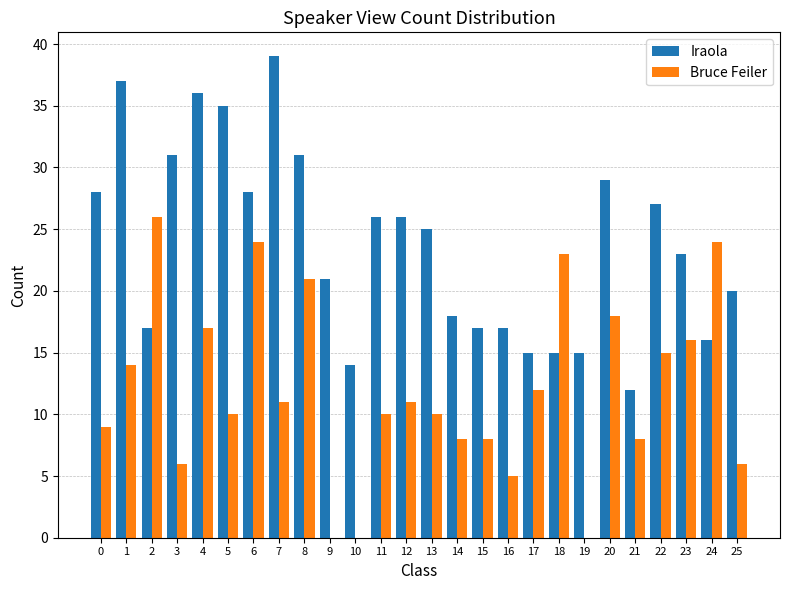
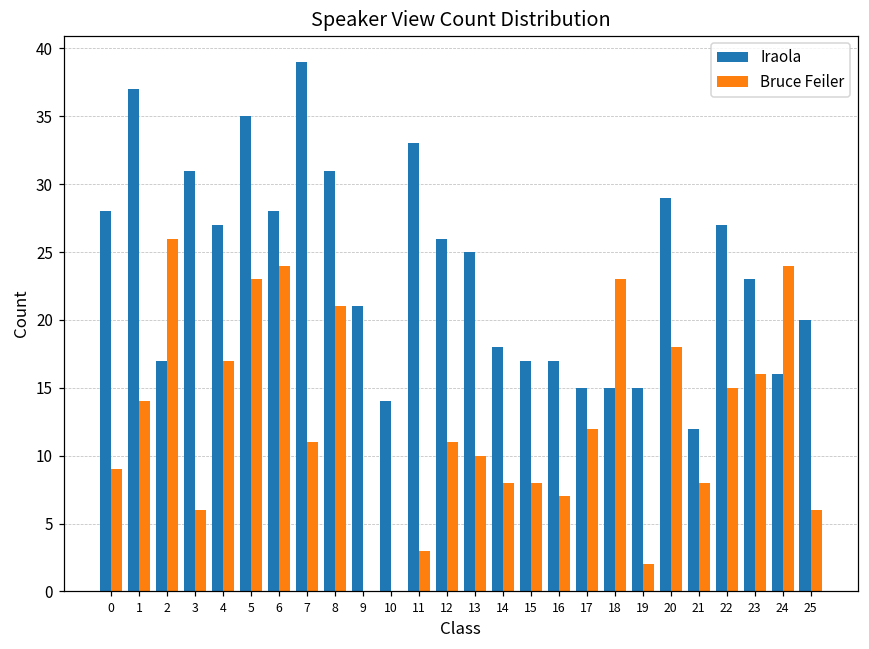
  {
    "Iraola": {
      "0": 28,
      "1": 37,
      "2": 17,
      "3": 31,
-     "4": 36,
+     "4": 27,
      "5": 35,
      "6": 28,
      "7": 39,
      "8": 31,
      "9": 21,
      "10": 14,
-     "11": 26,
+     "11": 33,
      "12": 26,
      "13": 25,
      "14": 18,
      "15": 17,
      "16": 17,
      "17": 15,
      "18": 15,
      "19": 15,
      "20": 29,
      "21": 12,
      "22": 27,
      "23": 23,
      "24": 16,
      "25": 20
    },
    "Bruce Feiler": {
      "0": 9,
      "1": 14,
      "2": 26,
      "3": 6,
      "4": 17,
-     "5": 10,
+     "5": 23,
      "6": 24,
      "7": 11,
      "8": 21,
      "9": 0,
      "10": 0,
-     "11": 10,
+     "11": 3,
      "12": 11,
      "13": 10,
      "14": 8,
      "15": 8,
-     "16": 5,
+     "16": 7,
      "17": 12,
      "18": 23,
-     "19": 0,
+     "19": 2,
      "20": 18,
      "21": 8,
      "22": 15,
      "23": 16,
      "24": 24,
      "25": 6
    }
  }
